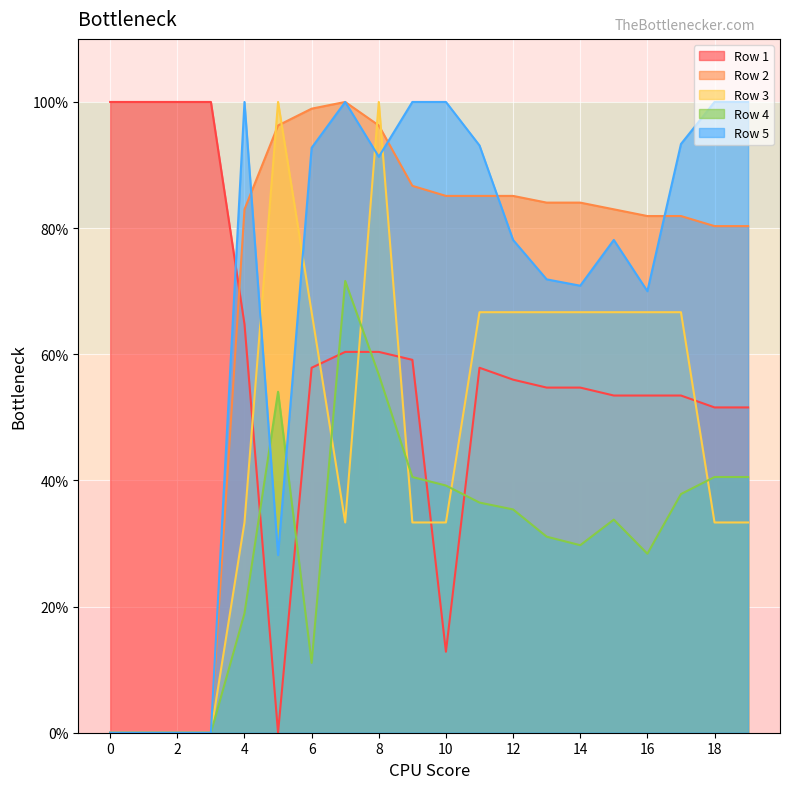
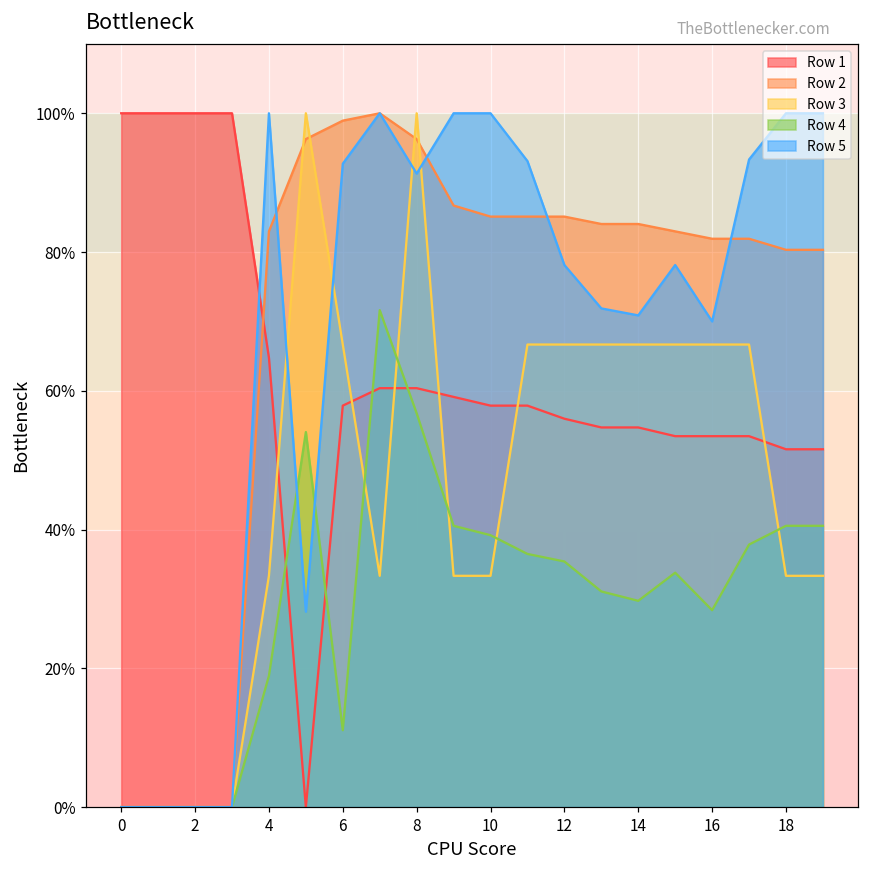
  {
    "Row 1": {
      "0": "100%",
      "2": "100%",
      "4": "65%",
      "6": "58%",
      "8": "60%",
-     "10": "13%",
+     "10": "58%",
      "12": "56%",
      "14": "55%",
      "16": "53%",
      "18": "52%"
    },
    "Row 2": {
      "4": "83%",
      "6": "99%",
      "8": "96%",
      "10": "85%",
      "12": "85%",
      "14": "84%",
      "16": "82%",
      "18": "80%"
    },
    "Row 3": {
      "4": "33%",
      "6": "67%",
      "8": "100%",
      "10": "33%",
      "12": "67%",
      "14": "67%",
      "16": "67%",
      "18": "33%"
    },
    "Row 4": {
      "4": "19%",
      "6": "11%",
      "8": "57%",
      "10": "39%",
      "12": "35%",
      "14": "30%",
      "16": "28%",
      "18": "41%"
    },
    "Row 5": {
      "4": "100%",
      "6": "93%",
      "8": "91%",
      "10": "100%",
      "12": "78%",
      "14": "71%",
      "16": "70%"
    }
  }
